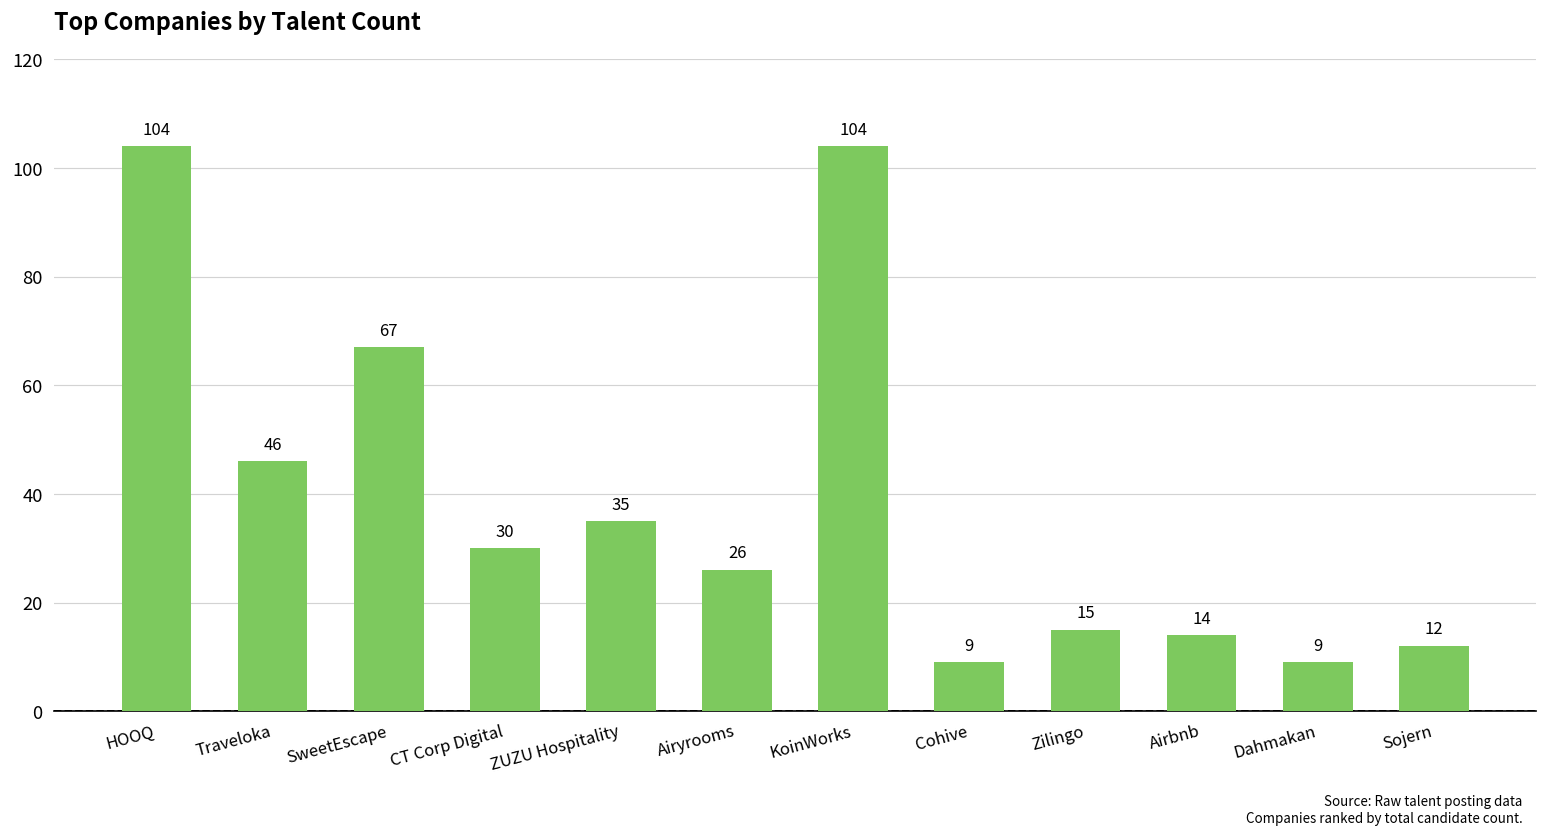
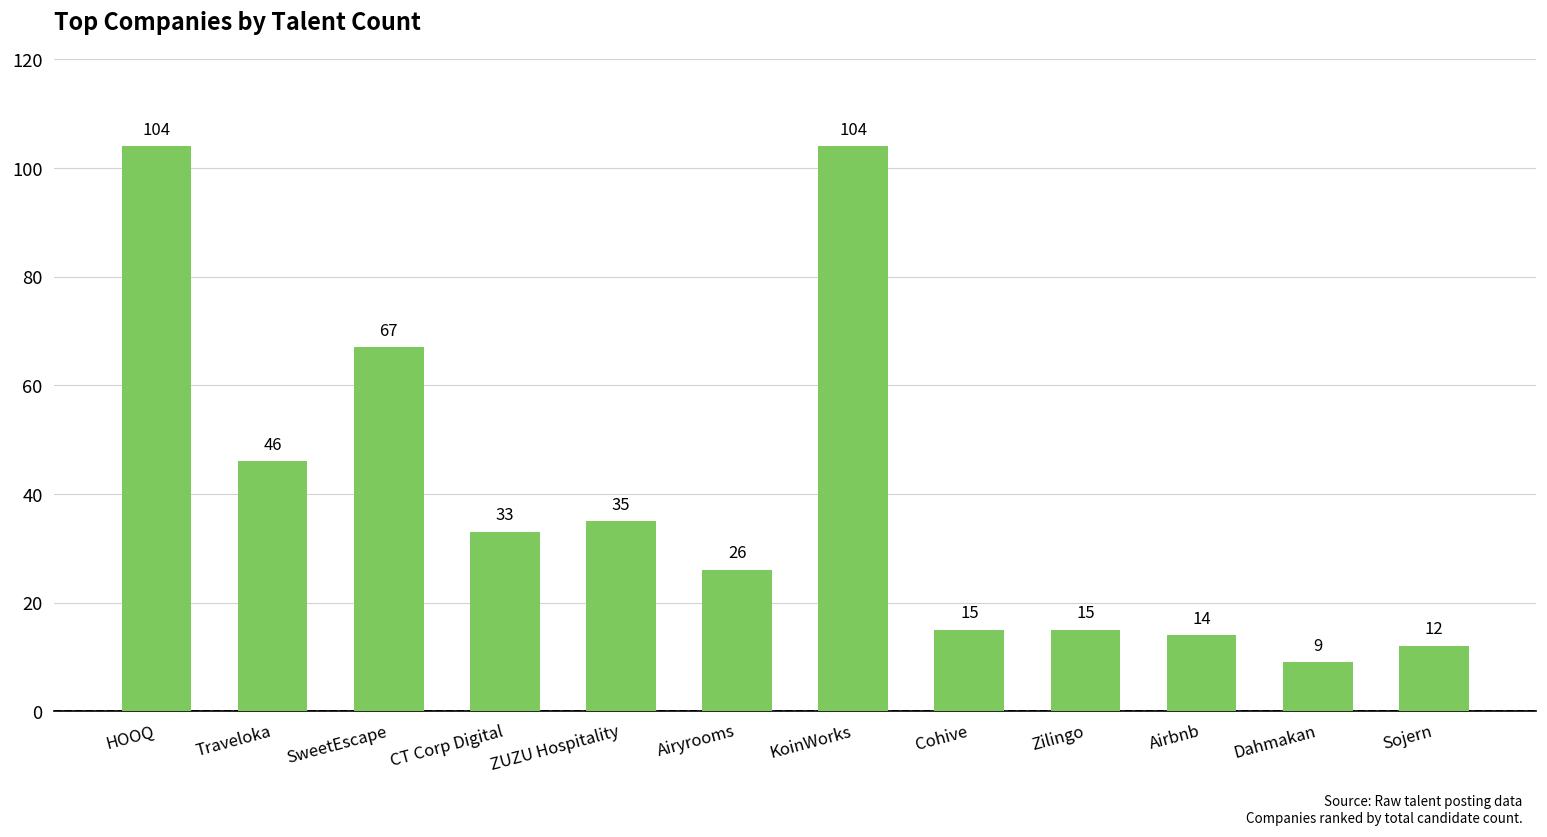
  {
    "HOOQ": 104,
    "Traveloka": 46,
    "SweetEscape": 67,
-   "CT Corp Digital": 30,
+   "CT Corp Digital": 33,
    "ZUZU Hospitality": 35,
    "Airyrooms": 26,
    "KoinWorks": 104,
-   "Cohive": 9,
+   "Cohive": 15,
    "Zilingo": 15,
    "Airbnb": 14,
    "Dahmakan": 9,
    "Sojern": 12
  }
